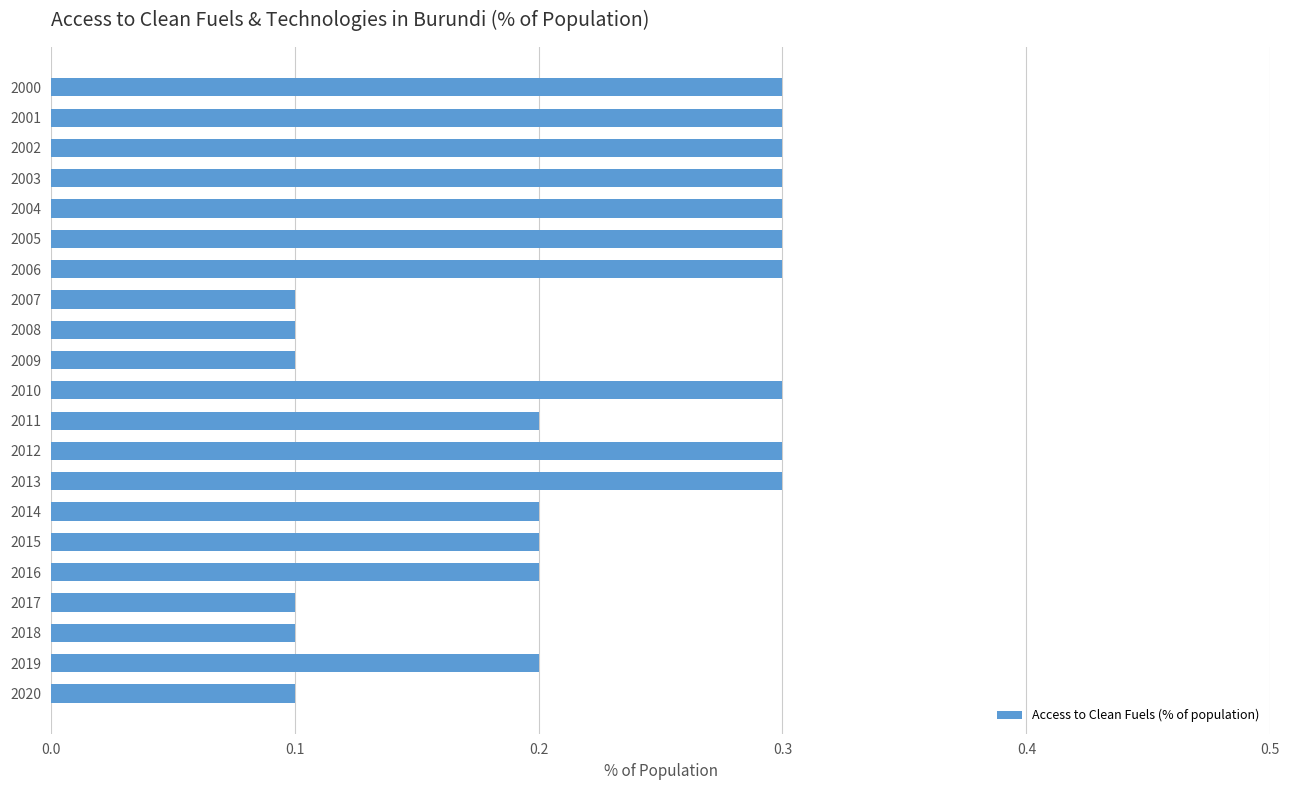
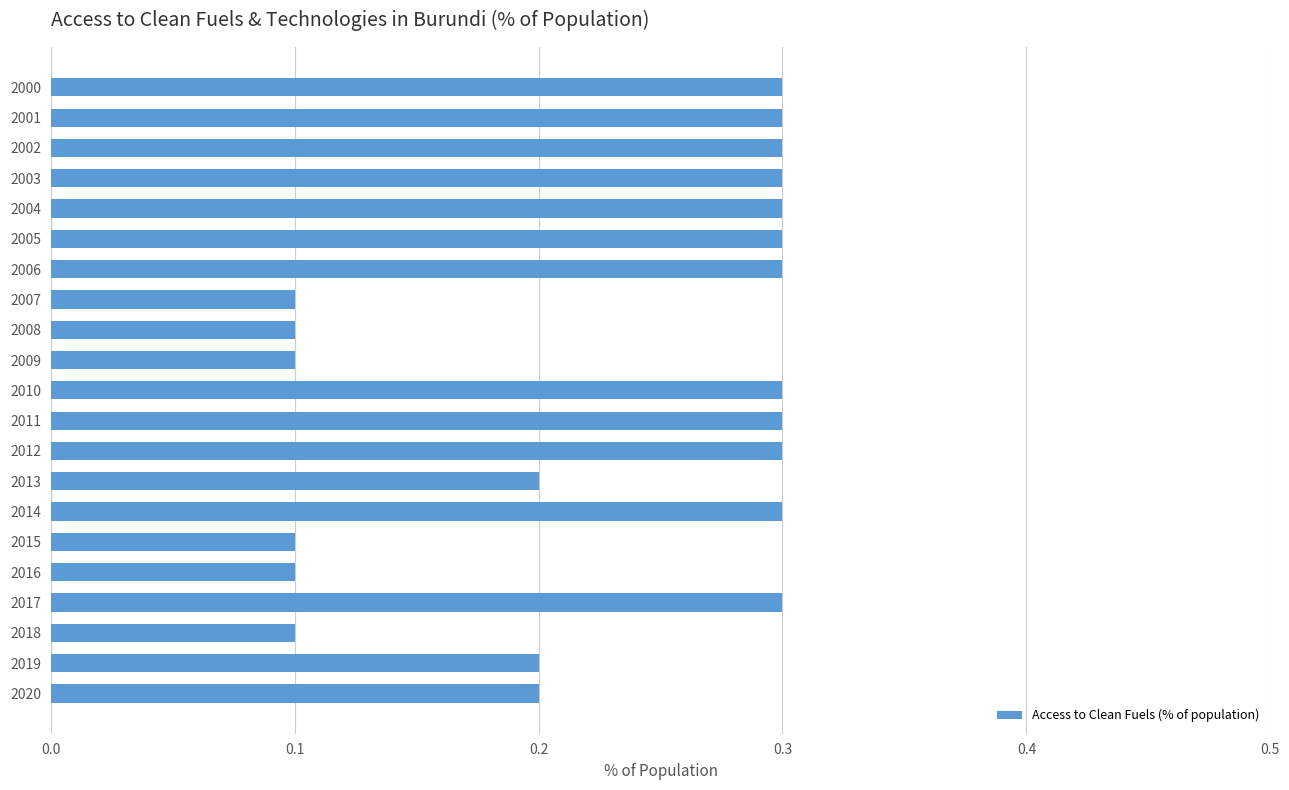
  {
    "2000": 0.3,
    "2001": 0.3,
    "2002": 0.3,
    "2003": 0.3,
    "2004": 0.3,
    "2005": 0.3,
    "2006": 0.3,
    "2007": 0.1,
    "2008": 0.1,
    "2009": 0.1,
    "2010": 0.3,
-   "2011": 0.2,
+   "2011": 0.3,
    "2012": 0.3,
-   "2013": 0.3,
-   "2014": 0.2,
-   "2015": 0.2,
-   "2016": 0.2,
-   "2017": 0.1,
+   "2013": 0.2,
+   "2014": 0.3,
+   "2015": 0.1,
+   "2016": 0.1,
+   "2017": 0.3,
    "2018": 0.1,
    "2019": 0.2,
-   "2020": 0.1
+   "2020": 0.2
  }
